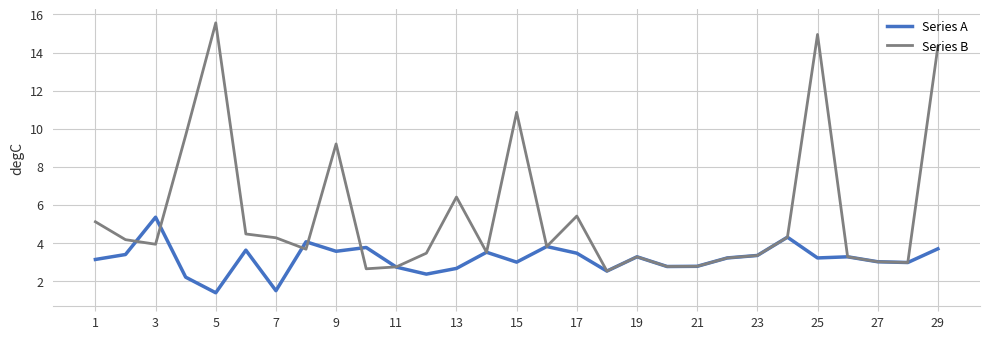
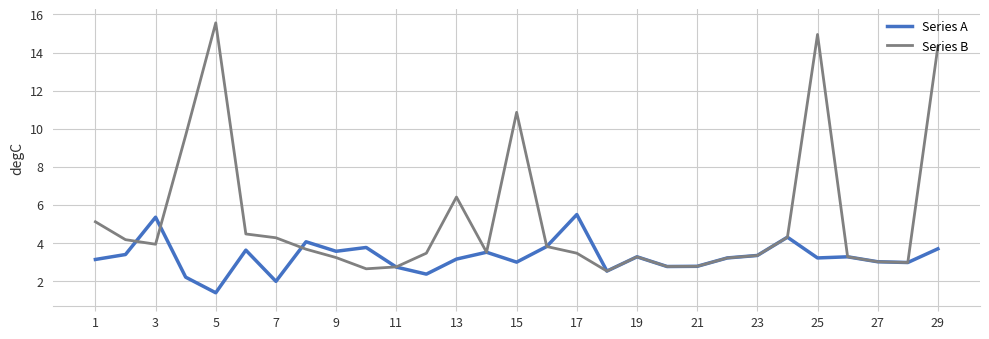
  {
    "Series A": {
      "1": 3.1,
      "3": 5.4,
      "5": 1.4,
-     "7": 1.5,
+     "7": 2.0,
      "9": 3.6,
-     "13": 2.7,
+     "13": 3.2,
      "15": 3.0,
-     "17": 3.5,
+     "17": 5.5,
      "25": 3.2,
      "29": 3.7
    },
    "Series B": {
      "1": 5.1,
      "3": 3.9,
      "5": 15.6,
      "7": 4.3,
-     "9": 9.2,
+     "9": 3.2,
      "13": 6.4,
      "15": 10.9,
-     "17": 5.4,
+     "17": 3.5,
      "25": 15.0,
      "29": 14.3
    }
  }
